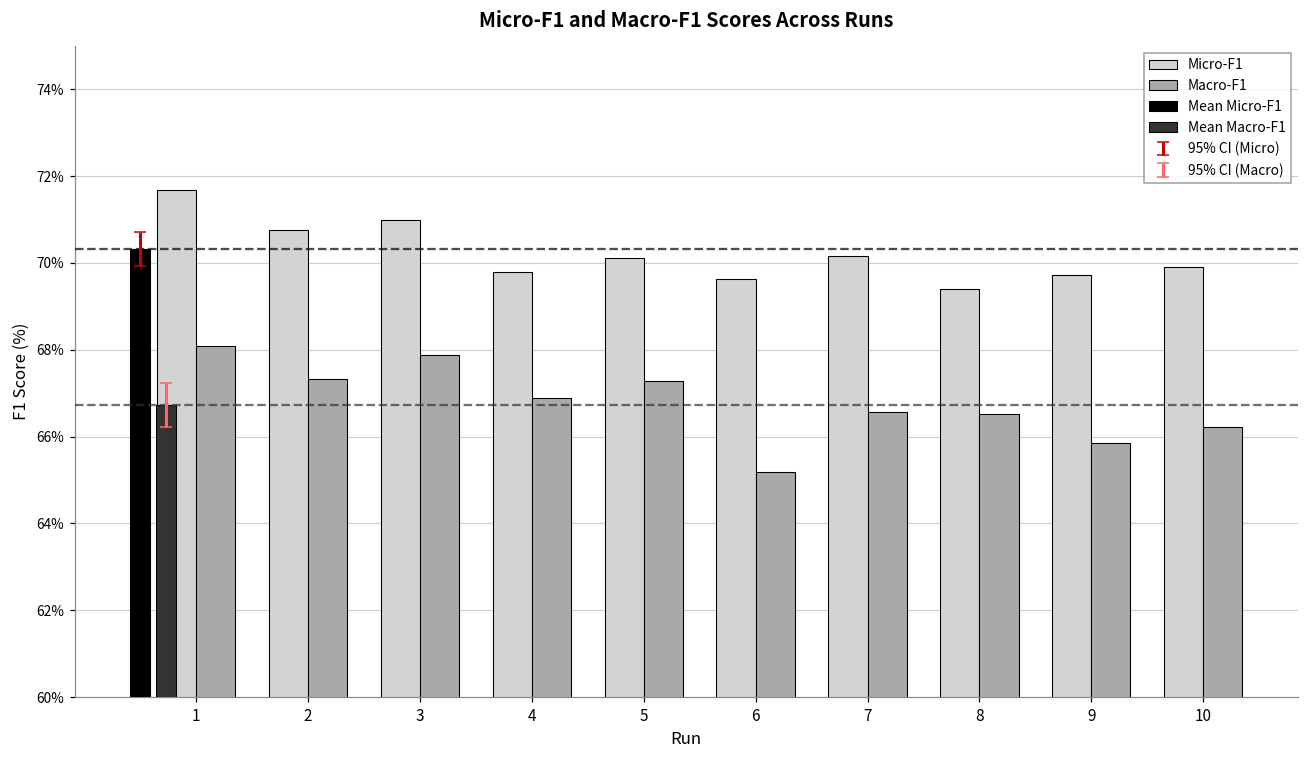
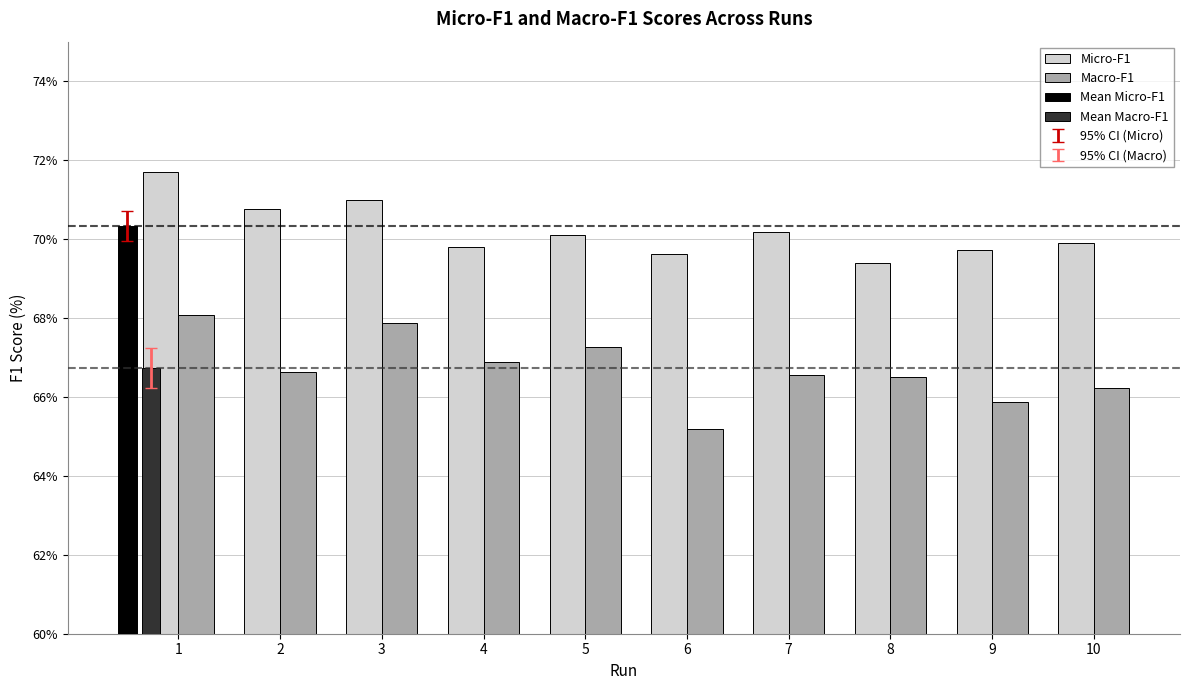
  {
    "Micro-F1": {
      "1": "71.7%",
      "2": "70.8%",
      "3": "71.0%",
      "4": "69.8%",
      "5": "70.1%",
      "6": "69.6%",
      "7": "70.2%",
      "8": "69.4%",
      "9": "69.7%",
      "10": "69.9%"
    },
    "Macro-F1": {
      "1": "68.1%",
-     "2": "67.3%",
+     "2": "66.6%",
      "3": "67.9%",
      "4": "66.9%",
      "5": "67.3%",
      "6": "65.2%",
      "7": "66.6%",
      "8": "66.5%",
      "9": "65.9%",
      "10": "66.2%"
    }
  }
